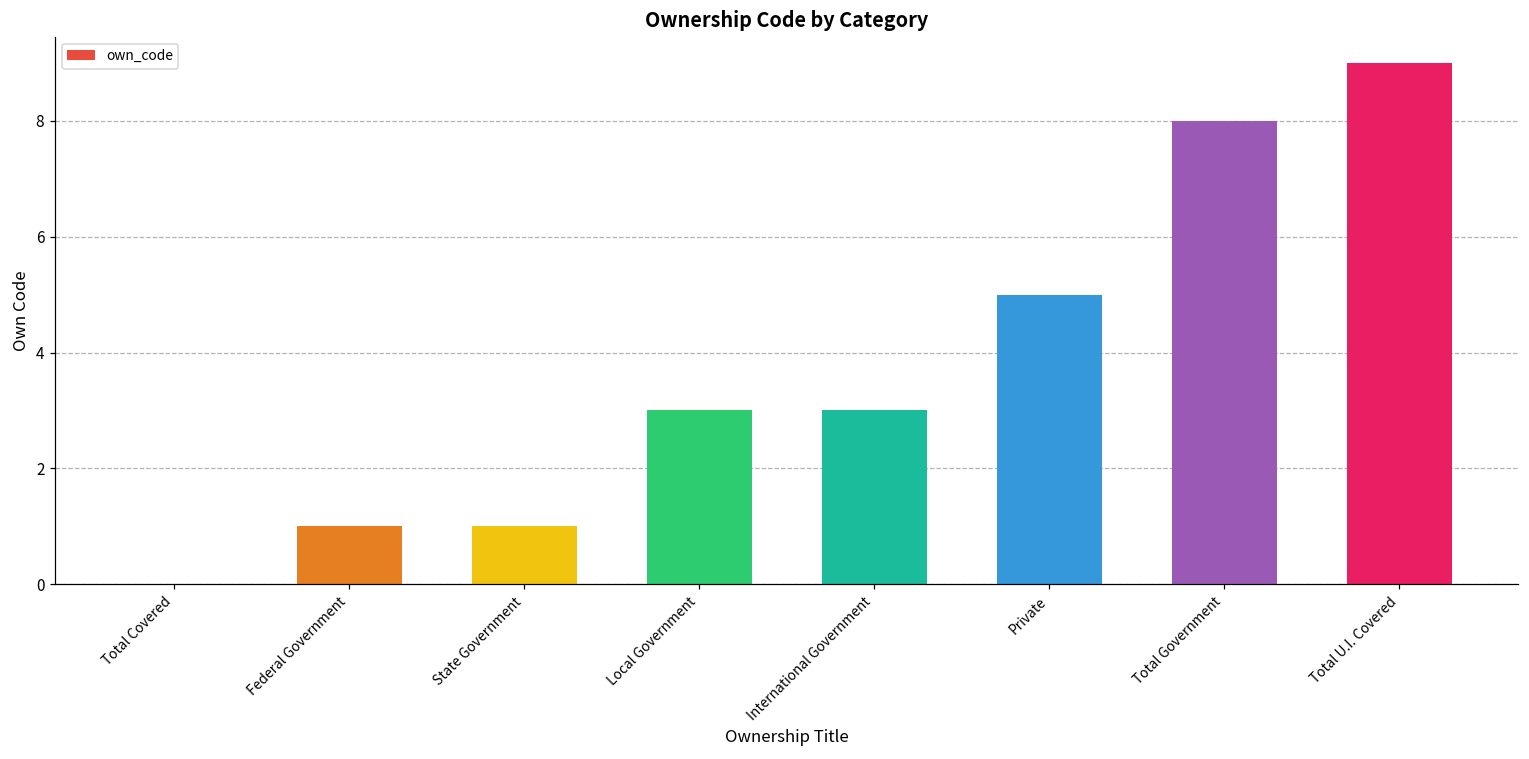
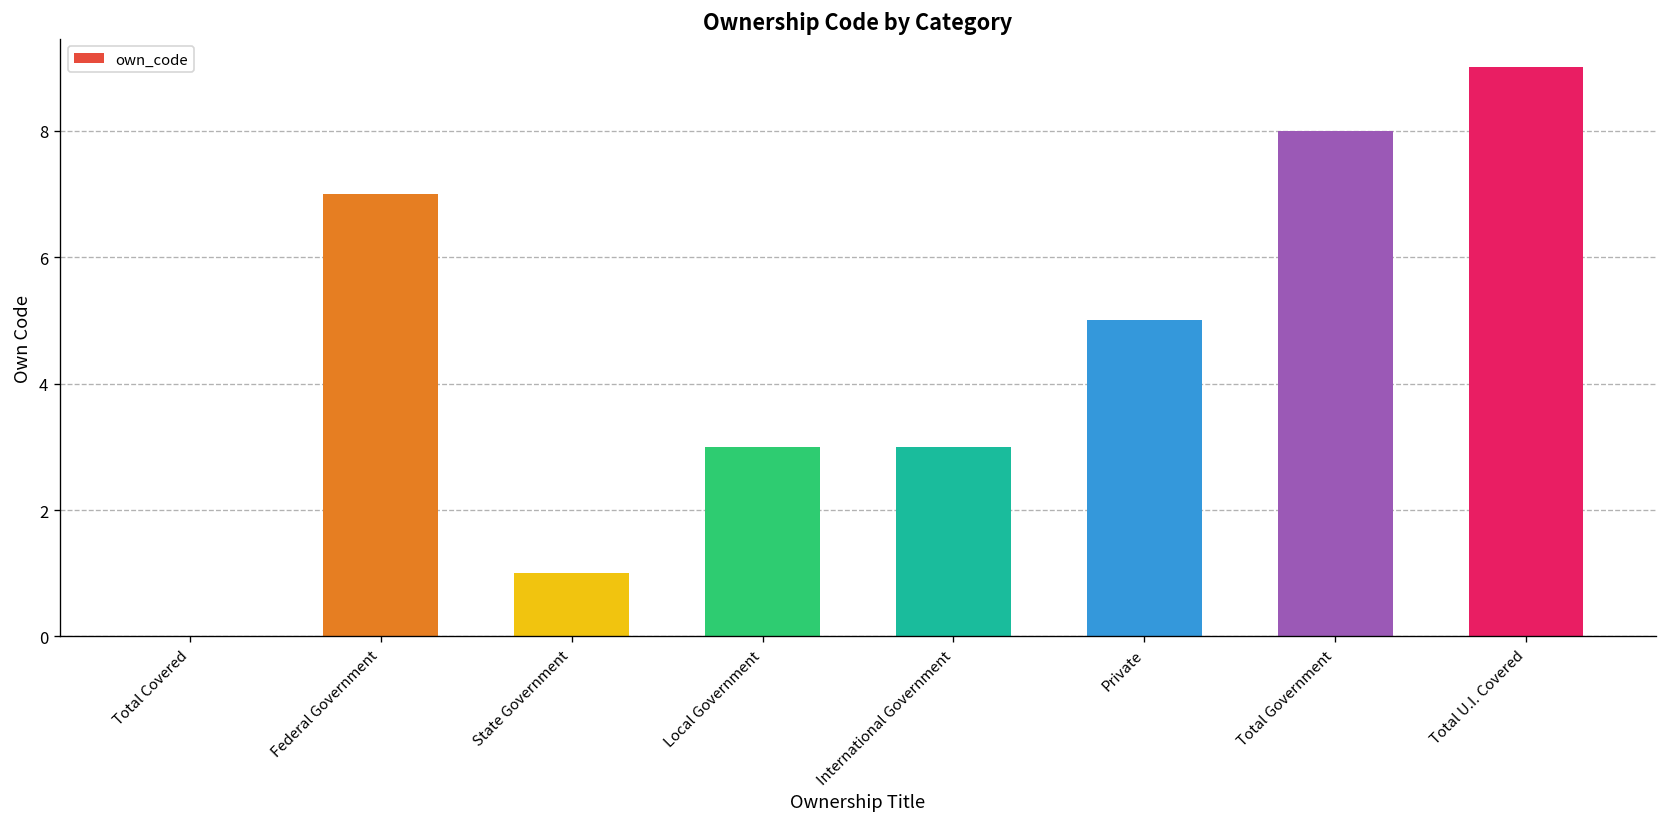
  {
    "Total Covered": 0,
-   "Federal Government": 1,
+   "Federal Government": 7,
    "State Government": 1,
    "Local Government": 3,
    "International Government": 3,
    "Private": 5,
    "Total Government": 8,
    "Total U.I. Covered": 9
  }
